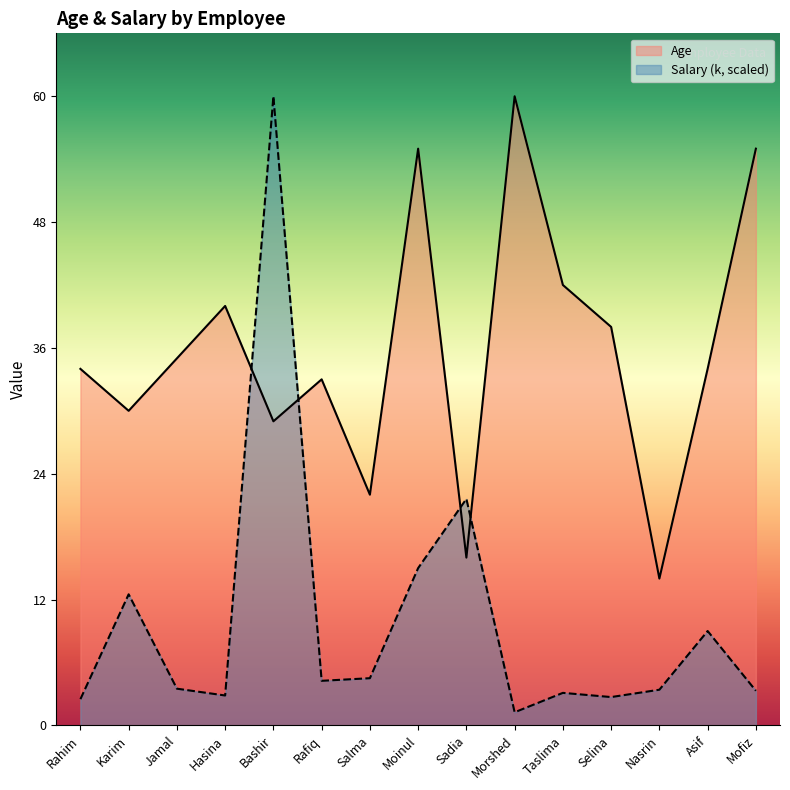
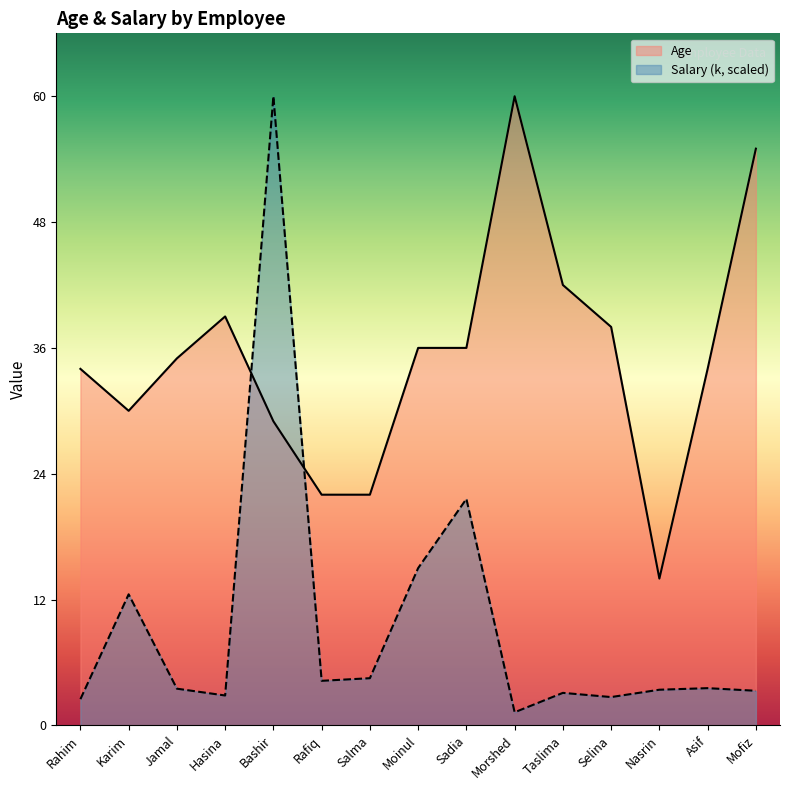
  {
    "Age": {
      "Rahim": 34,
      "Karim": 30,
      "Jamal": 35,
-     "Hasina": 40,
+     "Hasina": 39,
      "Bashir": 29,
-     "Rafiq": 33,
+     "Rafiq": 22,
      "Salma": 22,
-     "Moinul": 55,
-     "Sadia": 16,
+     "Moinul": 36,
+     "Sadia": 36,
      "Morshed": 60,
      "Taslima": 42,
      "Selina": 38,
      "Nasrin": 14,
      "Asif": 34,
      "Mofiz": 55
    },
    "Salary (k, scaled)": {
      "Rahim": 2.5,
      "Karim": 12.5,
      "Jamal": 3.5,
      "Hasina": 2.9,
      "Bashir": 60.0,
      "Rafiq": 4.3,
      "Salma": 4.5,
      "Moinul": 15.0,
      "Sadia": 21.6,
      "Morshed": 1.3,
      "Taslima": 3.1,
      "Selina": 2.7,
      "Nasrin": 3.4,
-     "Asif": 9.0,
+     "Asif": 3.6,
      "Mofiz": 3.3
    }
  }
